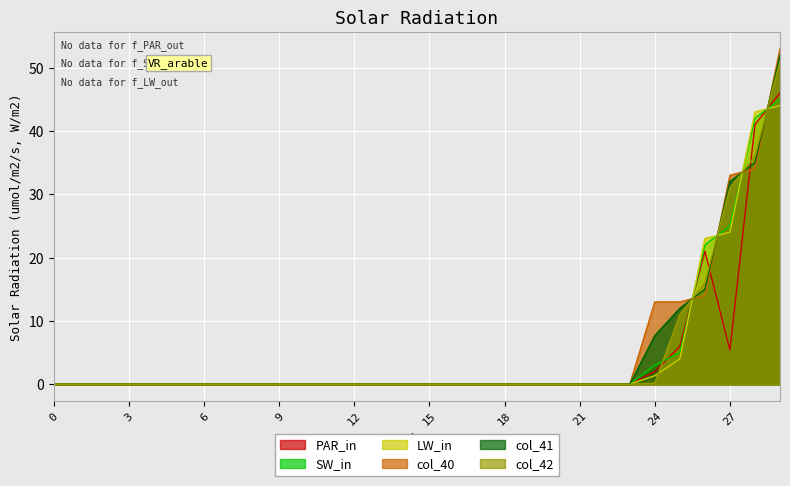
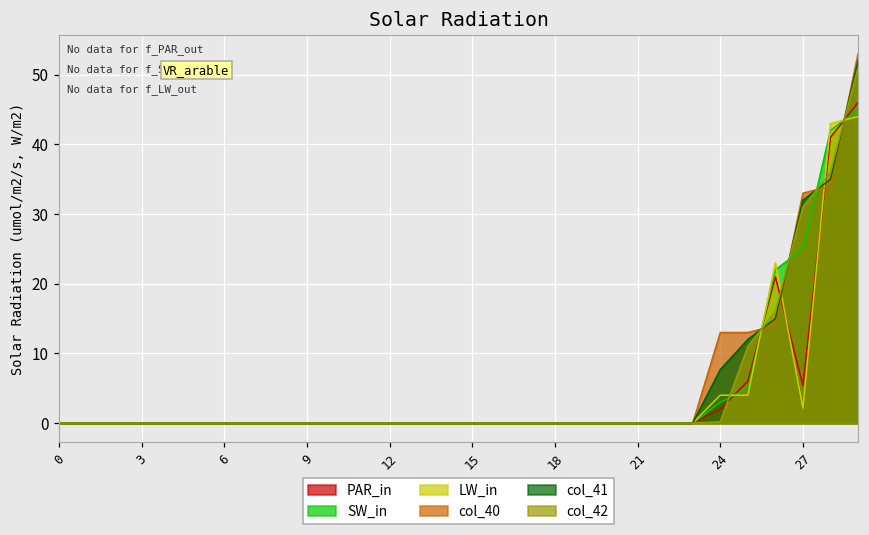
  {
    "PAR_in": {
      "24": 2,
      "27": 5
    },
    "SW_in": {
      "24": 3,
      "27": 25
    },
    "LW_in": {
-     "24": 1,
-     "27": 24
+     "24": 4,
+     "27": 2
    },
    "col_40": {
      "24": 13,
      "27": 33
    },
    "col_41": {
      "24": 8,
      "27": 32
    },
    "col_42": {
      "24": 0,
      "27": 31
    }
  }
